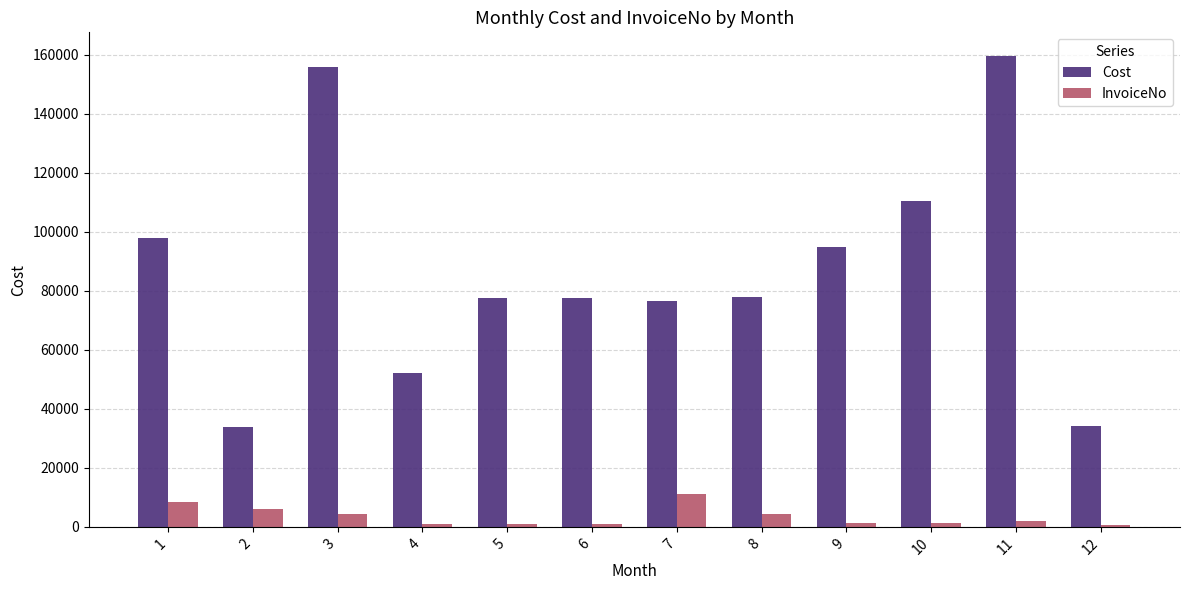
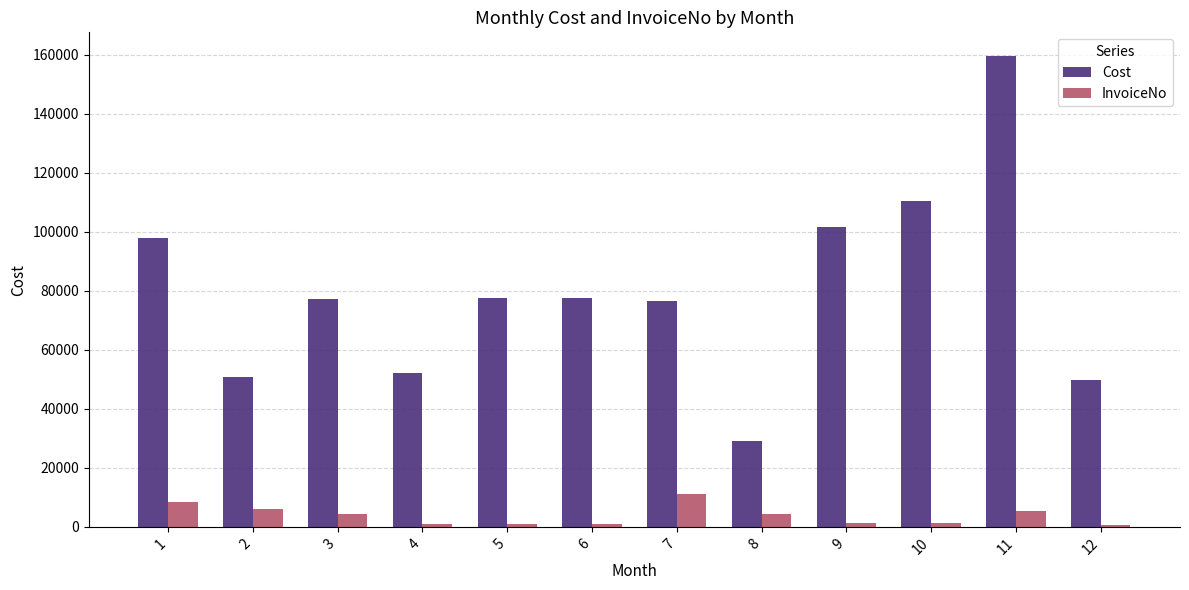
  {
    "Cost": {
      "1": 98000,
-     "2": 34000,
-     "3": 156000,
+     "2": 51000,
+     "3": 77000,
      "4": 52000,
      "5": 78000,
      "6": 78000,
      "7": 76000,
-     "8": 78000,
-     "9": 95000,
+     "8": 29000,
+     "9": 102000,
      "10": 110000,
      "11": 160000,
-     "12": 34000
+     "12": 50000
    },
    "InvoiceNo": {
      "1": 8000,
      "2": 6000,
      "3": 4000,
      "4": 1000,
      "5": 1000,
      "6": 1000,
      "7": 11000,
      "8": 4000,
      "9": 1000,
      "10": 1000,
-     "11": 2000
+     "11": 5000
    }
  }
